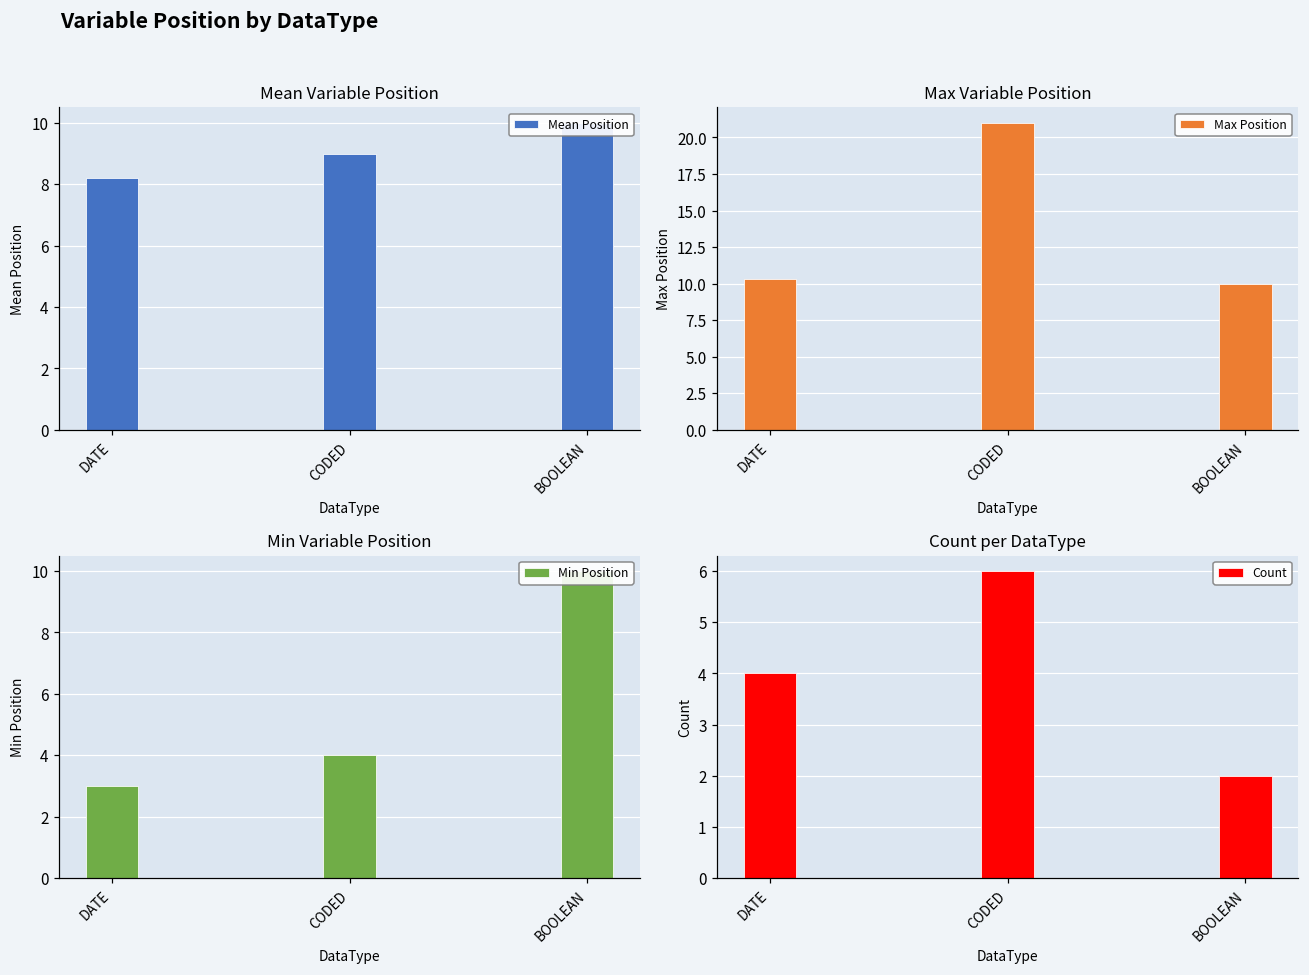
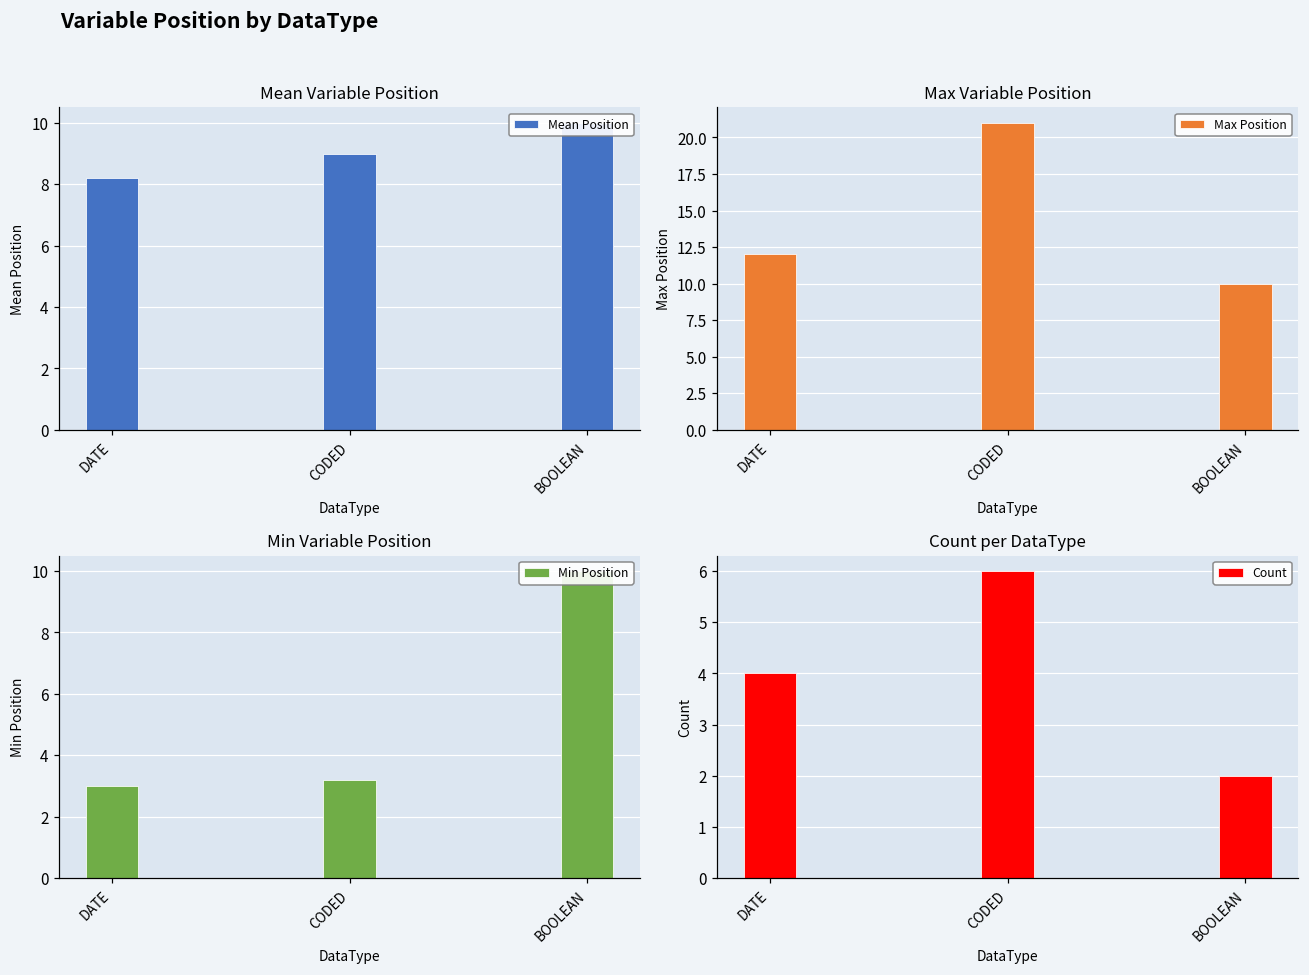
  {
    "Mean Variable Position": {
      "DATE": 8.2,
      "CODED": 9.0
    },
    "Max Variable Position": {
-     "DATE": 10.3,
+     "DATE": 12.0,
      "CODED": 21.0,
      "BOOLEAN": 10.0
    },
    "Min Variable Position": {
      "DATE": 3.0,
-     "CODED": 4.0
+     "CODED": 3.2
    },
    "Count per DataType": {
      "DATE": 4.0,
      "CODED": 6.0,
      "BOOLEAN": 2.0
    }
  }
